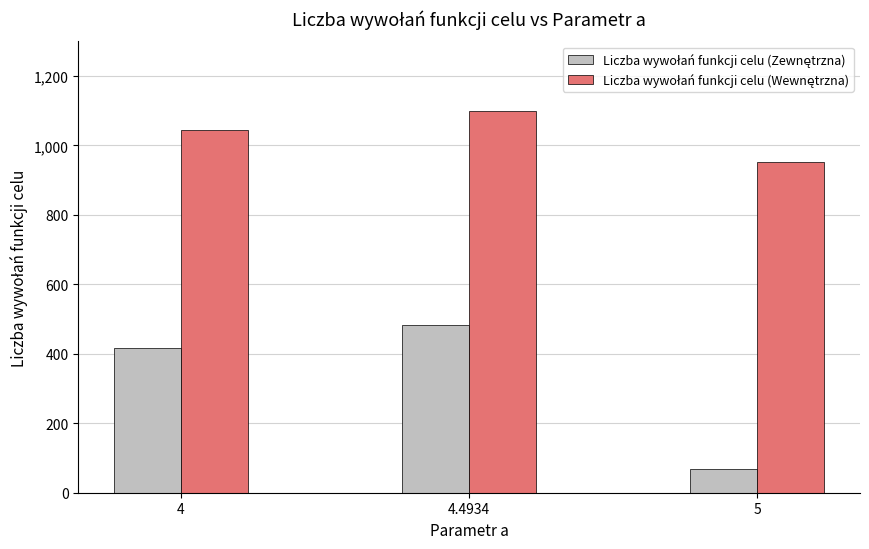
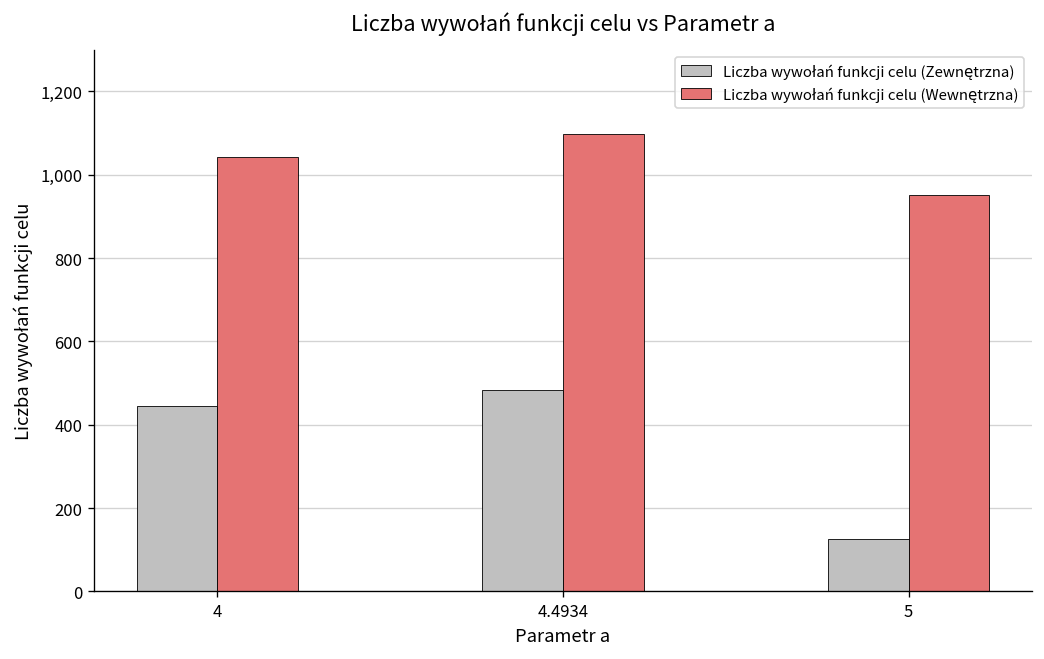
  {
    "Liczba wywołań funkcji celu (Zewnętrzna)": {
-     "4": "420",
+     "4": "450",
      "4.4934": "480",
-     "5": "70"
+     "5": "130"
    },
    "Liczba wywołań funkcji celu (Wewnętrzna)": {
      "4": "1,040",
      "4.4934": "1,100",
      "5": "950"
    }
  }
